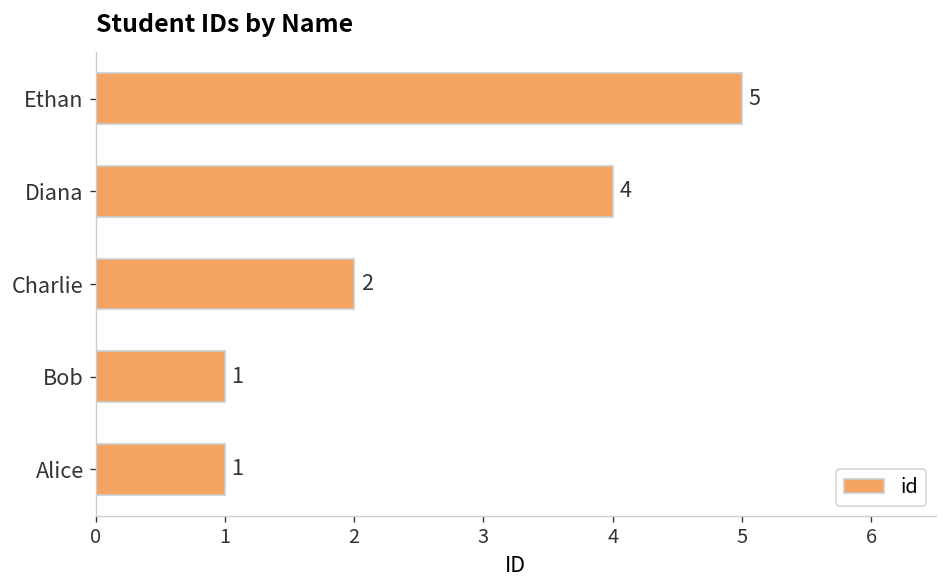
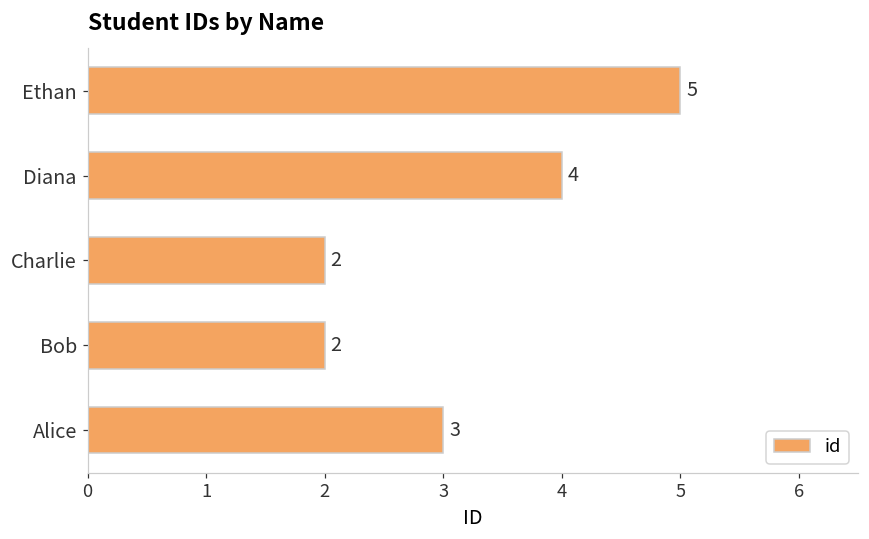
  {
    "Ethan": 5,
    "Diana": 4,
    "Charlie": 2,
-   "Bob": 1,
-   "Alice": 1
+   "Bob": 2,
+   "Alice": 3
  }
